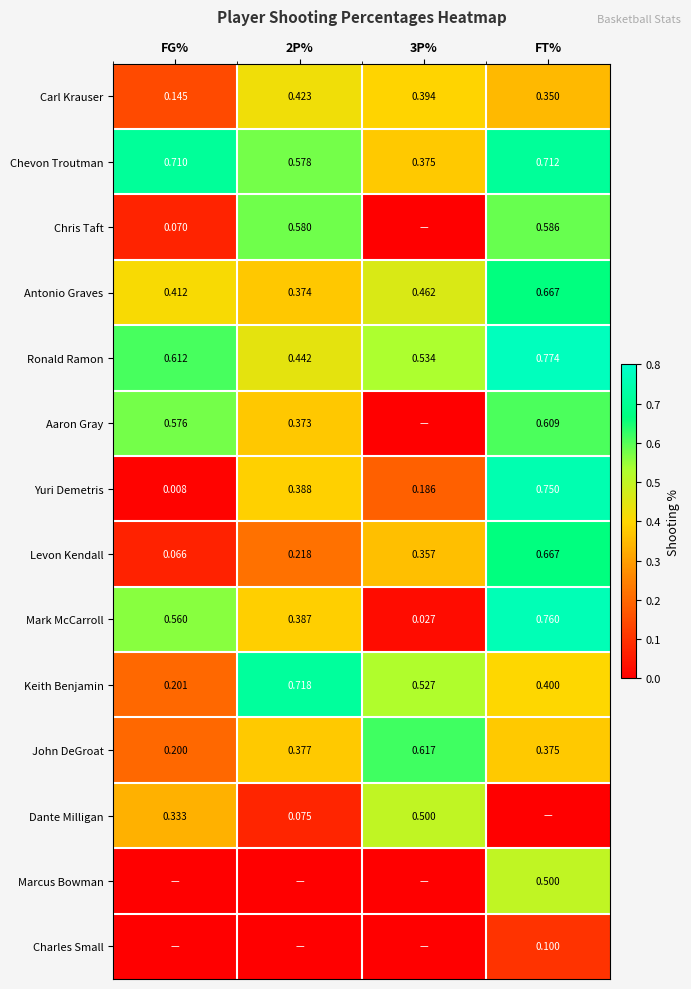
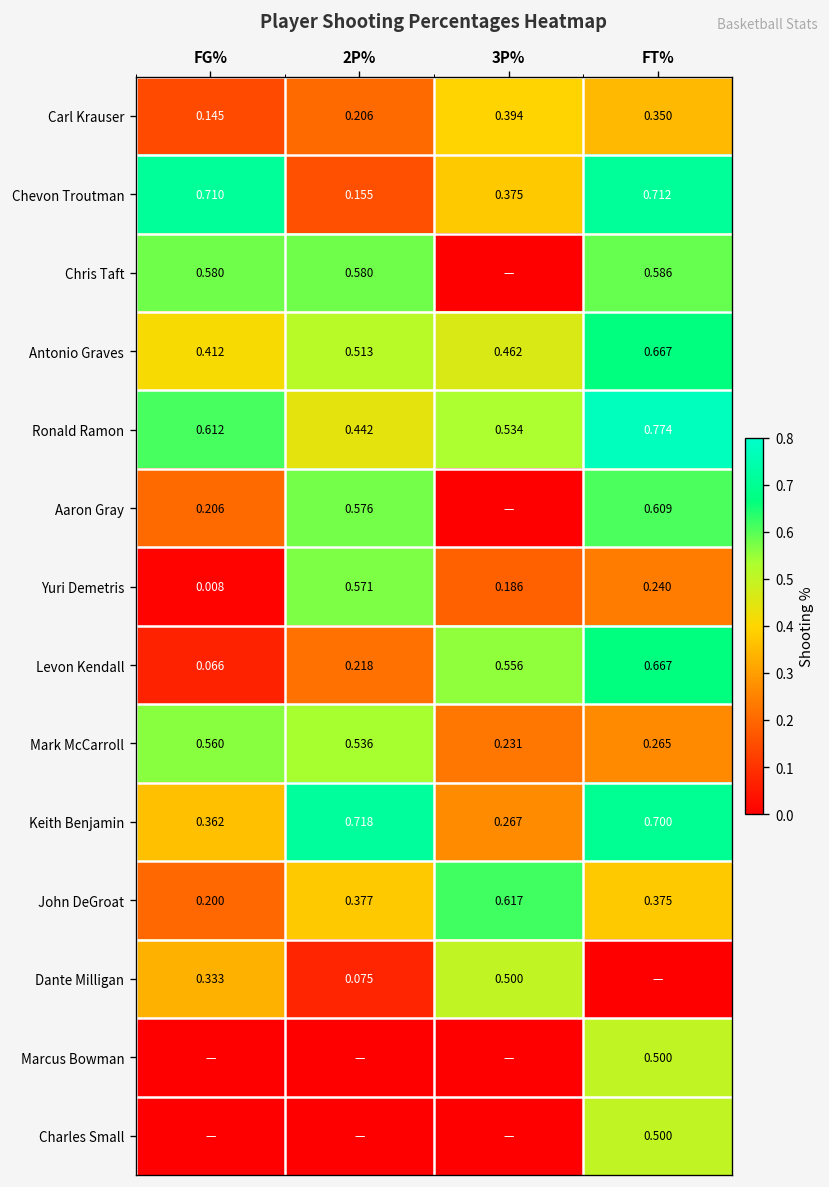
  {
    "Carl Krauser": {
      "FG%": 0.145,
-     "2P%": 0.423,
+     "2P%": 0.206,
      "3P%": 0.394,
      "FT%": 0.350
    },
    "Chevon Troutman": {
      "FG%": 0.710,
-     "2P%": 0.578,
+     "2P%": 0.155,
      "3P%": 0.375,
      "FT%": 0.712
    },
    "Chris Taft": {
-     "FG%": 0.070,
+     "FG%": 0.580,
      "2P%": 0.580,
      "FT%": 0.586
    },
    "Antonio Graves": {
      "FG%": 0.412,
-     "2P%": 0.374,
+     "2P%": 0.513,
      "3P%": 0.462,
      "FT%": 0.667
    },
    "Ronald Ramon": {
      "FG%": 0.612,
      "2P%": 0.442,
      "3P%": 0.534,
      "FT%": 0.774
    },
    "Aaron Gray": {
-     "FG%": 0.576,
-     "2P%": 0.373,
+     "FG%": 0.206,
+     "2P%": 0.576,
      "FT%": 0.609
    },
    "Yuri Demetris": {
      "FG%": 0.008,
-     "2P%": 0.388,
+     "2P%": 0.571,
      "3P%": 0.186,
-     "FT%": 0.750
+     "FT%": 0.240
    },
    "Levon Kendall": {
      "FG%": 0.066,
      "2P%": 0.218,
-     "3P%": 0.357,
+     "3P%": 0.556,
      "FT%": 0.667
    },
    "Mark McCarroll": {
      "FG%": 0.560,
-     "2P%": 0.387,
-     "3P%": 0.027,
-     "FT%": 0.760
+     "2P%": 0.536,
+     "3P%": 0.231,
+     "FT%": 0.265
    },
    "Keith Benjamin": {
-     "FG%": 0.201,
+     "FG%": 0.362,
      "2P%": 0.718,
-     "3P%": 0.527,
-     "FT%": 0.400
+     "3P%": 0.267,
+     "FT%": 0.700
    },
    "John DeGroat": {
      "FG%": 0.200,
      "2P%": 0.377,
      "3P%": 0.617,
      "FT%": 0.375
    },
    "Dante Milligan": {
      "FG%": 0.333,
      "2P%": 0.075,
      "3P%": 0.500
    },
    "Marcus Bowman": {
      "FT%": 0.500
    },
    "Charles Small": {
-     "FT%": 0.100
+     "FT%": 0.500
    }
  }
